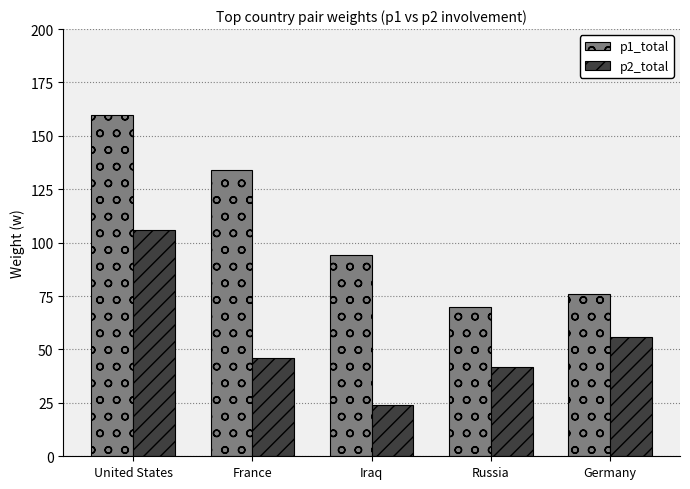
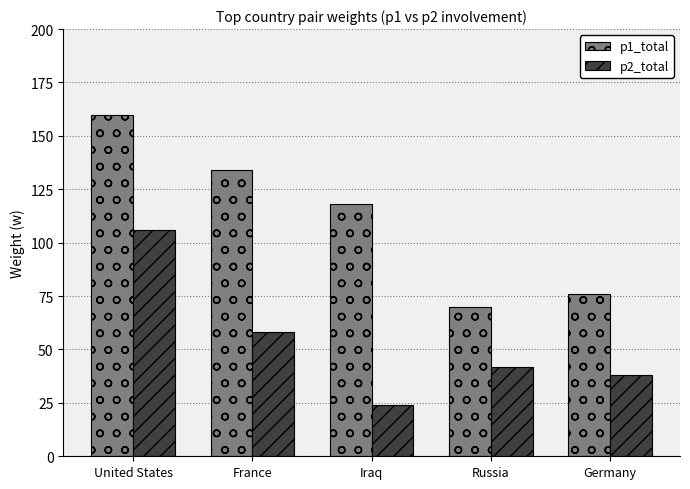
  {
    "p1_total": {
      "United States": 160,
      "France": 134,
-     "Iraq": 94,
+     "Iraq": 118,
      "Russia": 70,
      "Germany": 76
    },
    "p2_total": {
      "United States": 106,
-     "France": 46,
+     "France": 58,
      "Iraq": 24,
      "Russia": 42,
-     "Germany": 56
+     "Germany": 38
    }
  }
